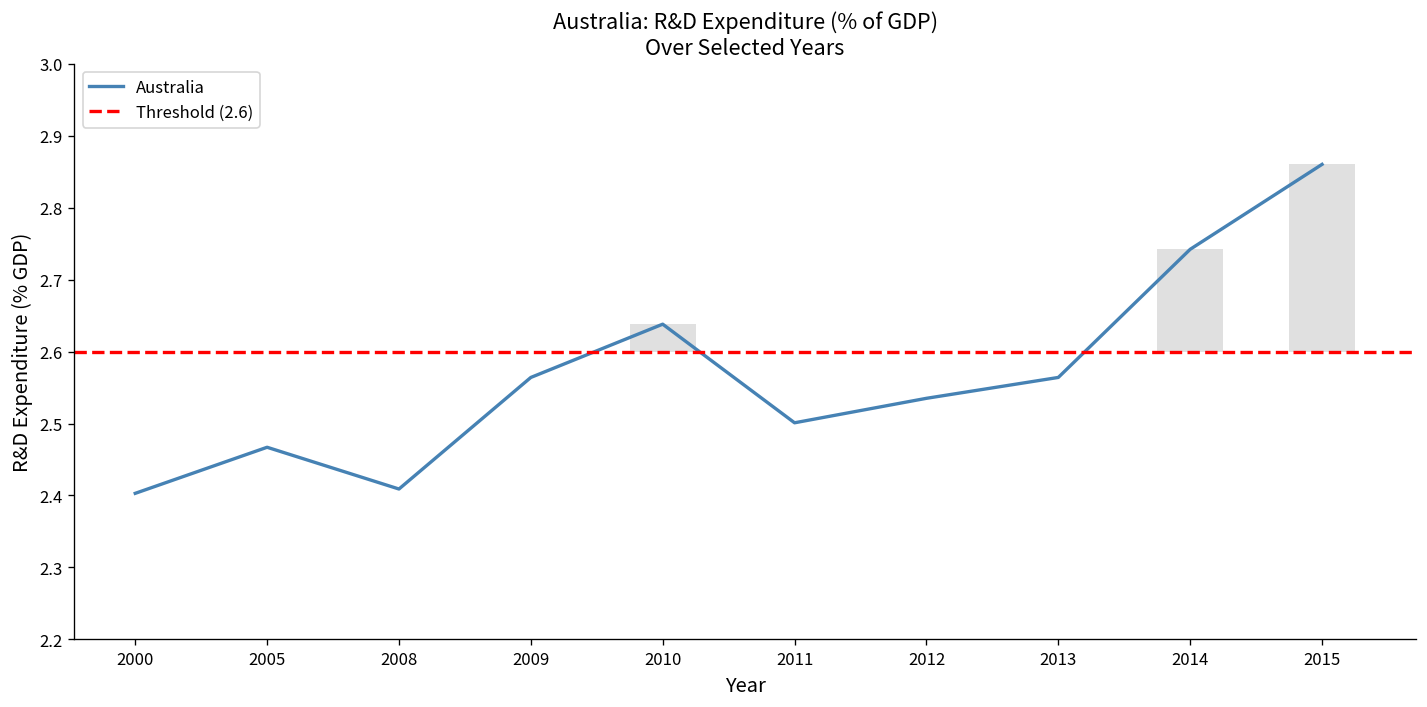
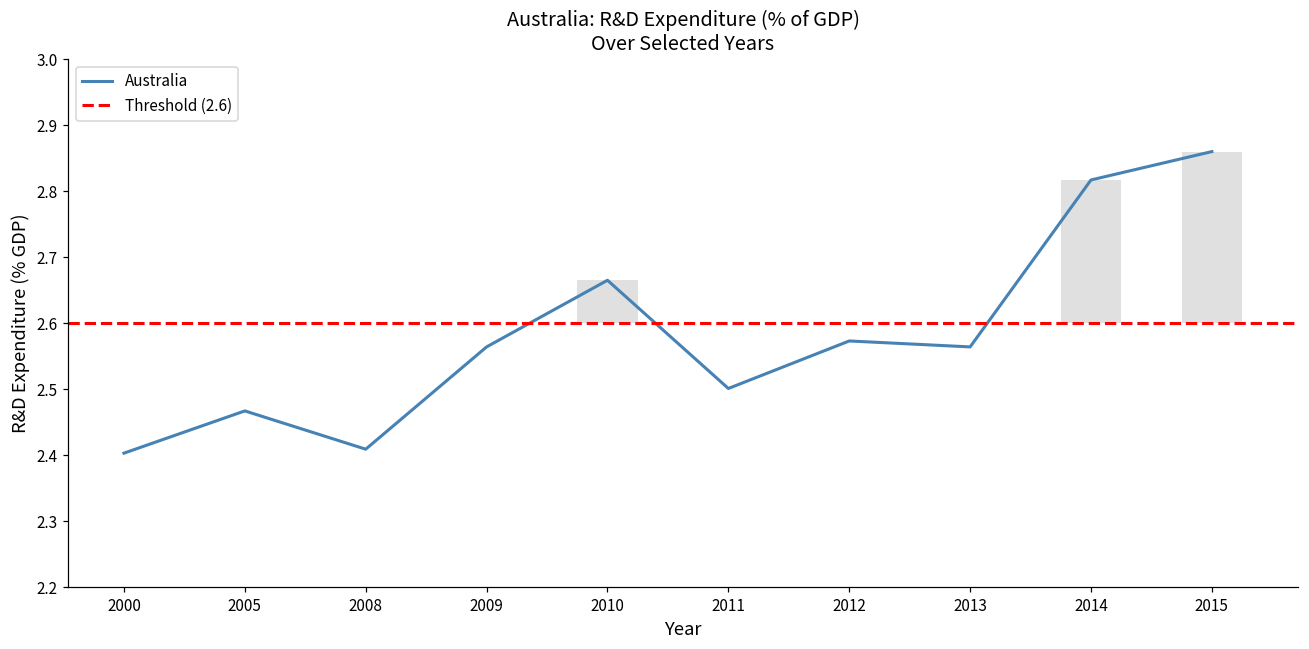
  {
    "Australia": {
      "2000": 2.40,
      "2005": 2.47,
      "2008": 2.41,
      "2009": 2.56,
-     "2010": 2.64,
+     "2010": 2.67,
      "2011": 2.50,
-     "2012": 2.54,
+     "2012": 2.57,
      "2013": 2.56,
-     "2014": 2.74,
+     "2014": 2.82,
      "2015": 2.86
    }
  }
